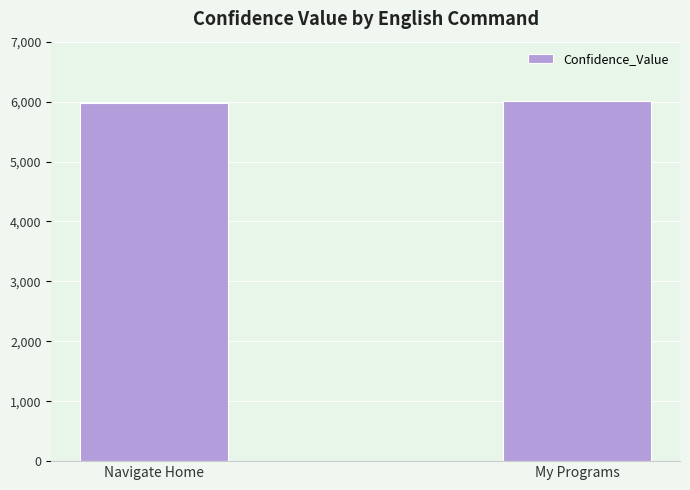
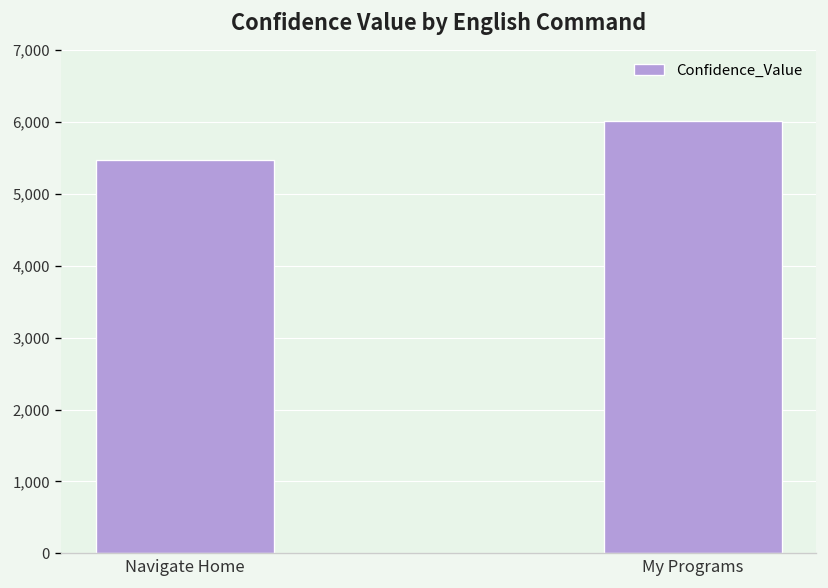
  {
-   "Navigate Home": "6,000",
+   "Navigate Home": "5,500",
    "My Programs": "6,000"
  }
